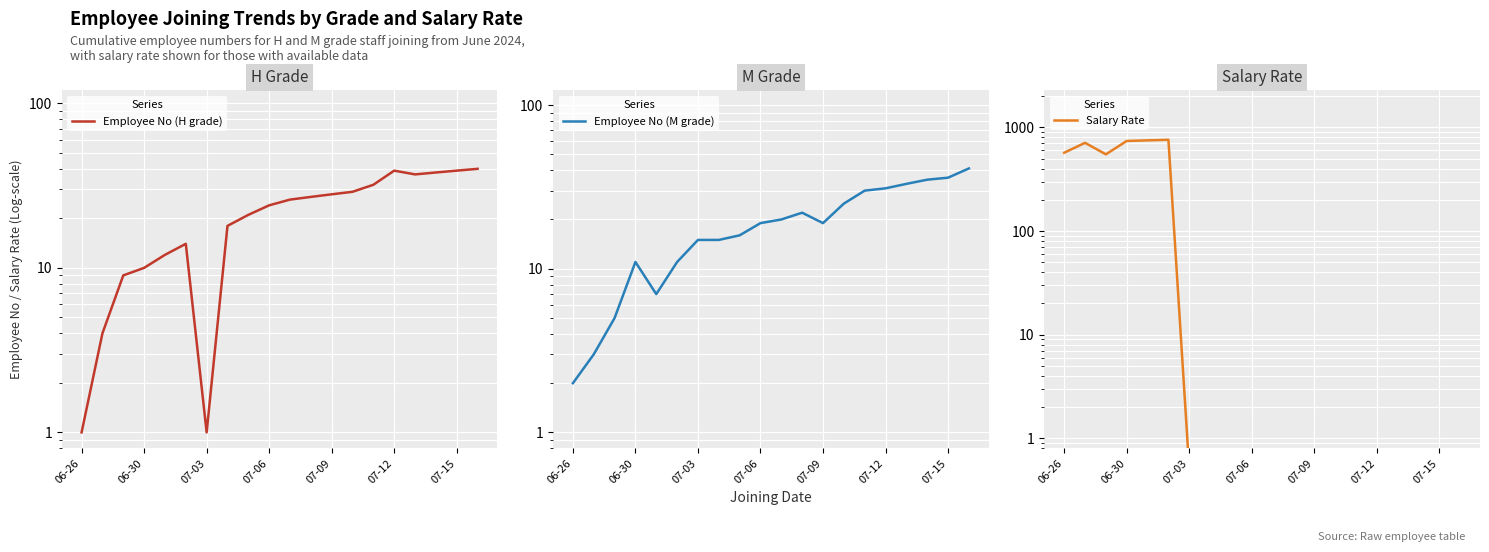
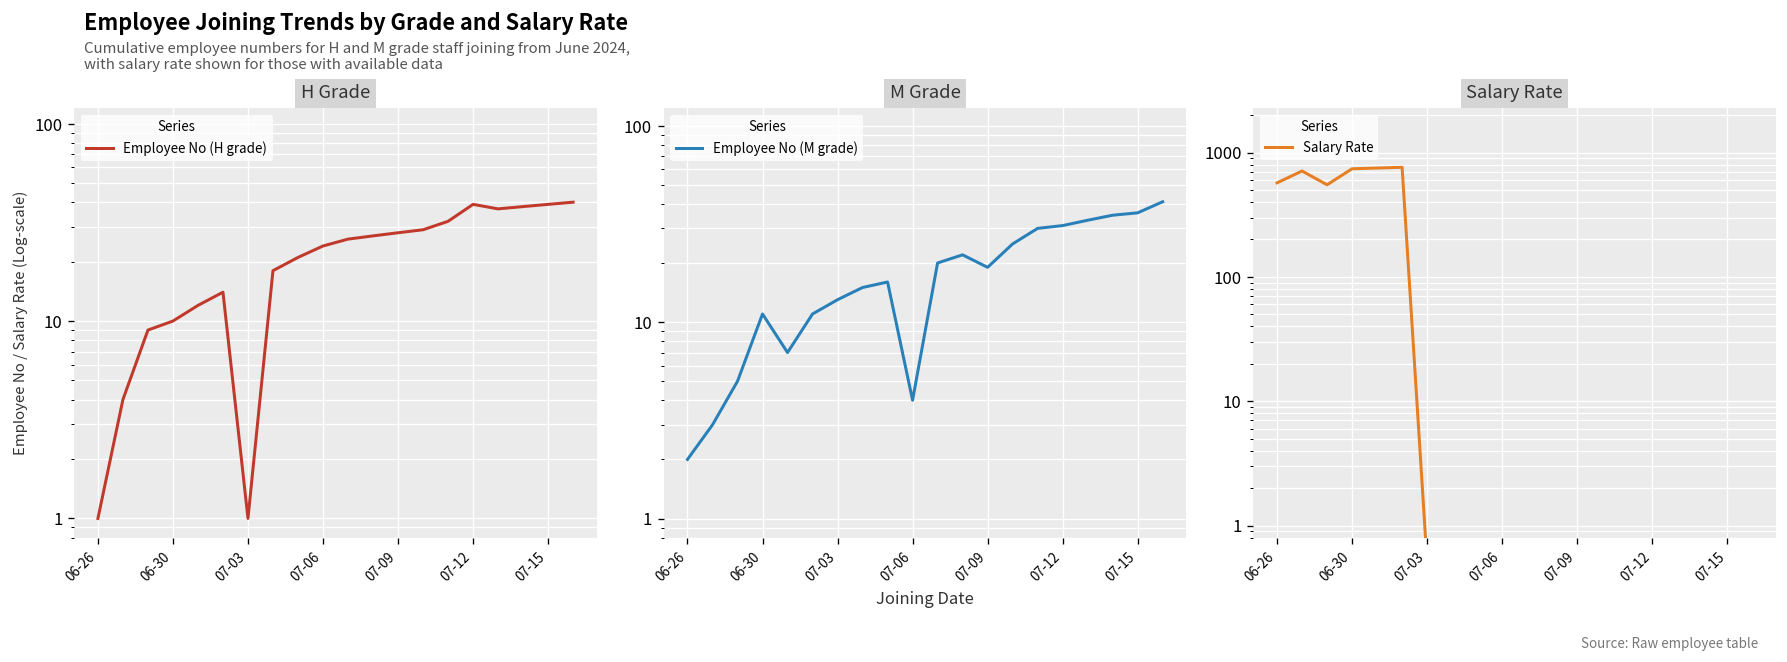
  {
    "H Grade": {
      "06-26": 1.0,
      "06-30": 10,
      "07-03": 1.0,
      "07-06": 24,
      "07-09": 28,
      "07-12": 39,
      "07-15": 39
    },
    "M Grade": {
      "06-26": 2,
      "06-30": 11,
-     "07-03": 15,
-     "07-06": 19,
+     "07-03": 13,
+     "07-06": 4,
      "07-09": 19,
      "07-12": 31,
      "07-15": 36
    },
    "Salary Rate": {
      "06-26": 600,
      "06-30": 700
    }
  }
